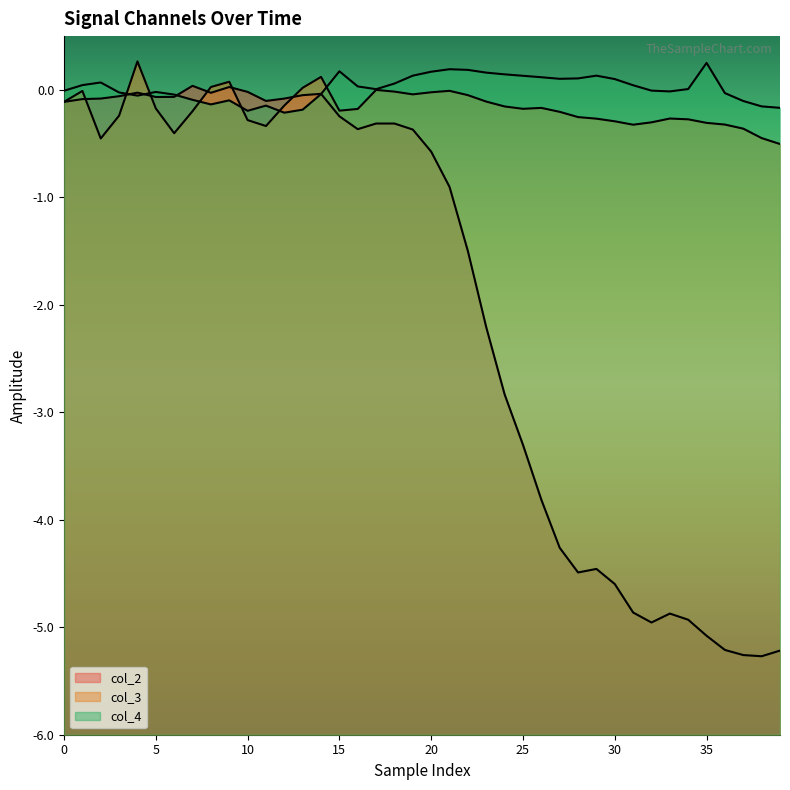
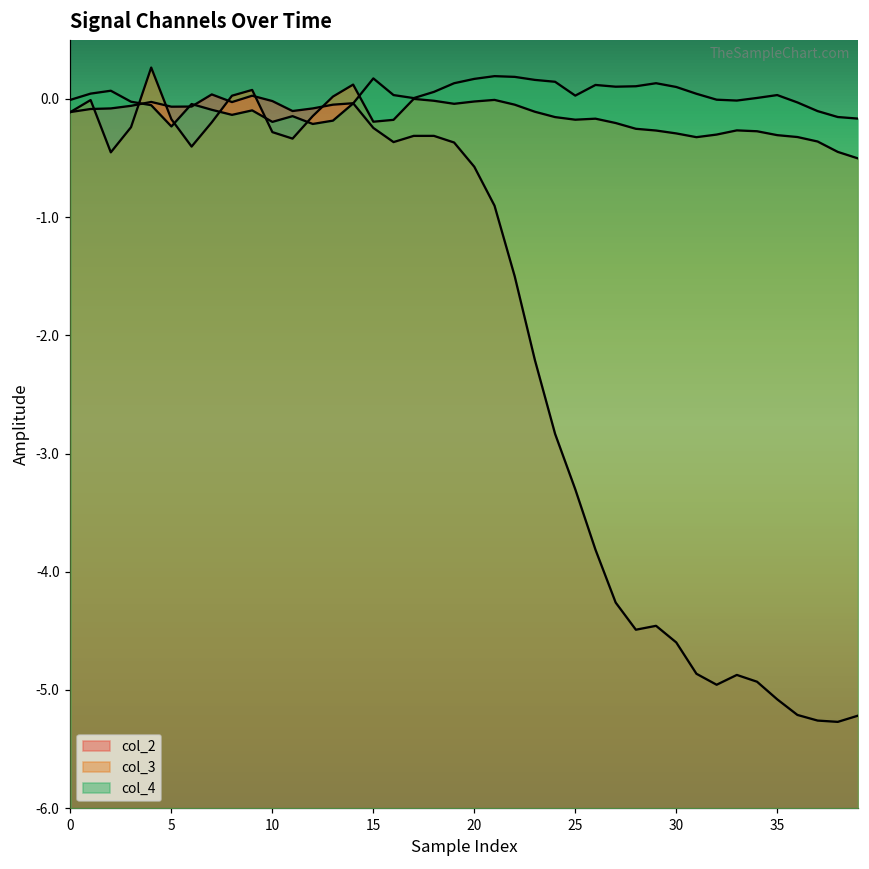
  {
    "col_4": {
      "0": -0.01,
-     "5": -0.02,
+     "5": -0.23,
      "10": -0.19,
      "15": 0.17,
      "20": 0.17,
-     "25": 0.13,
+     "25": 0.03,
      "30": 0.10,
-     "35": 0.25
+     "35": 0.03
    }
  }
